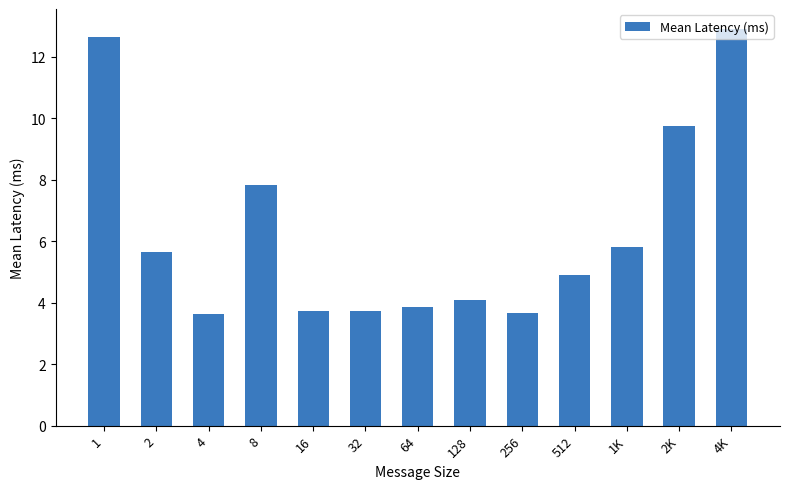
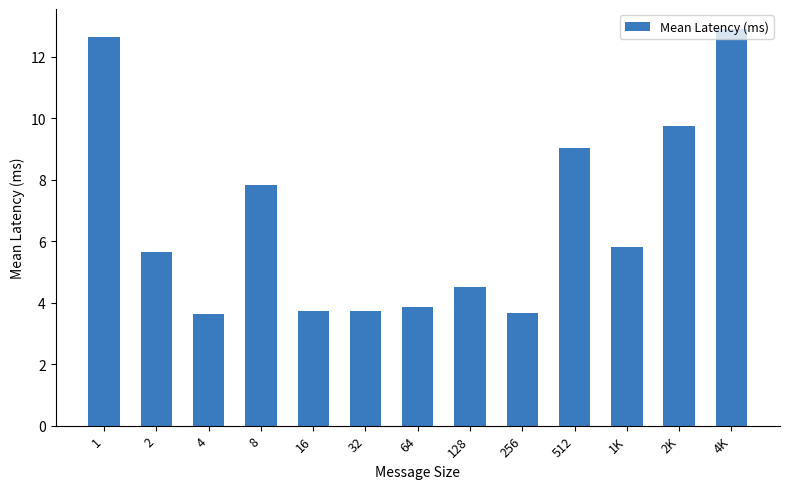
  {
    "1": 12.6,
    "2": 5.6,
    "4": 3.6,
    "8": 7.8,
    "16": 3.7,
    "32": 3.7,
    "64": 3.9,
-   "128": 4.1,
+   "128": 4.5,
    "256": 3.6,
-   "512": 4.9,
+   "512": 9.0,
    "1K": 5.8,
    "2K": 9.8
  }
